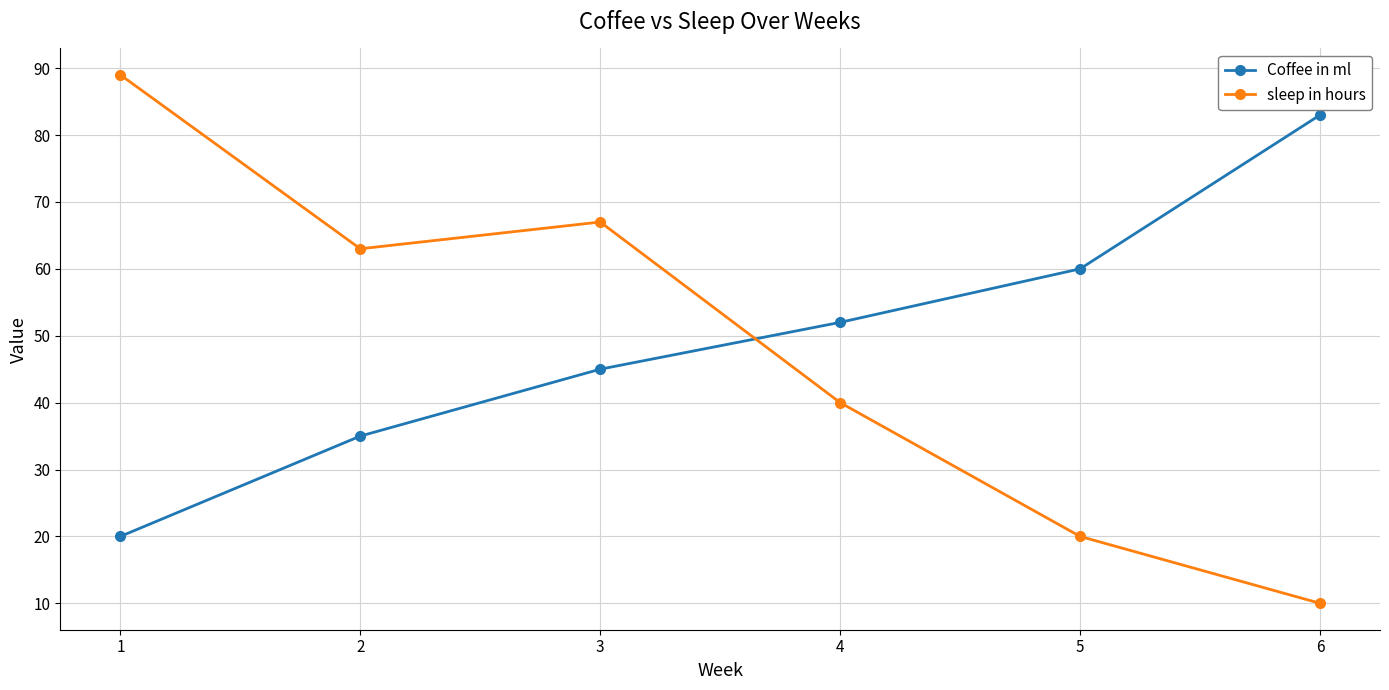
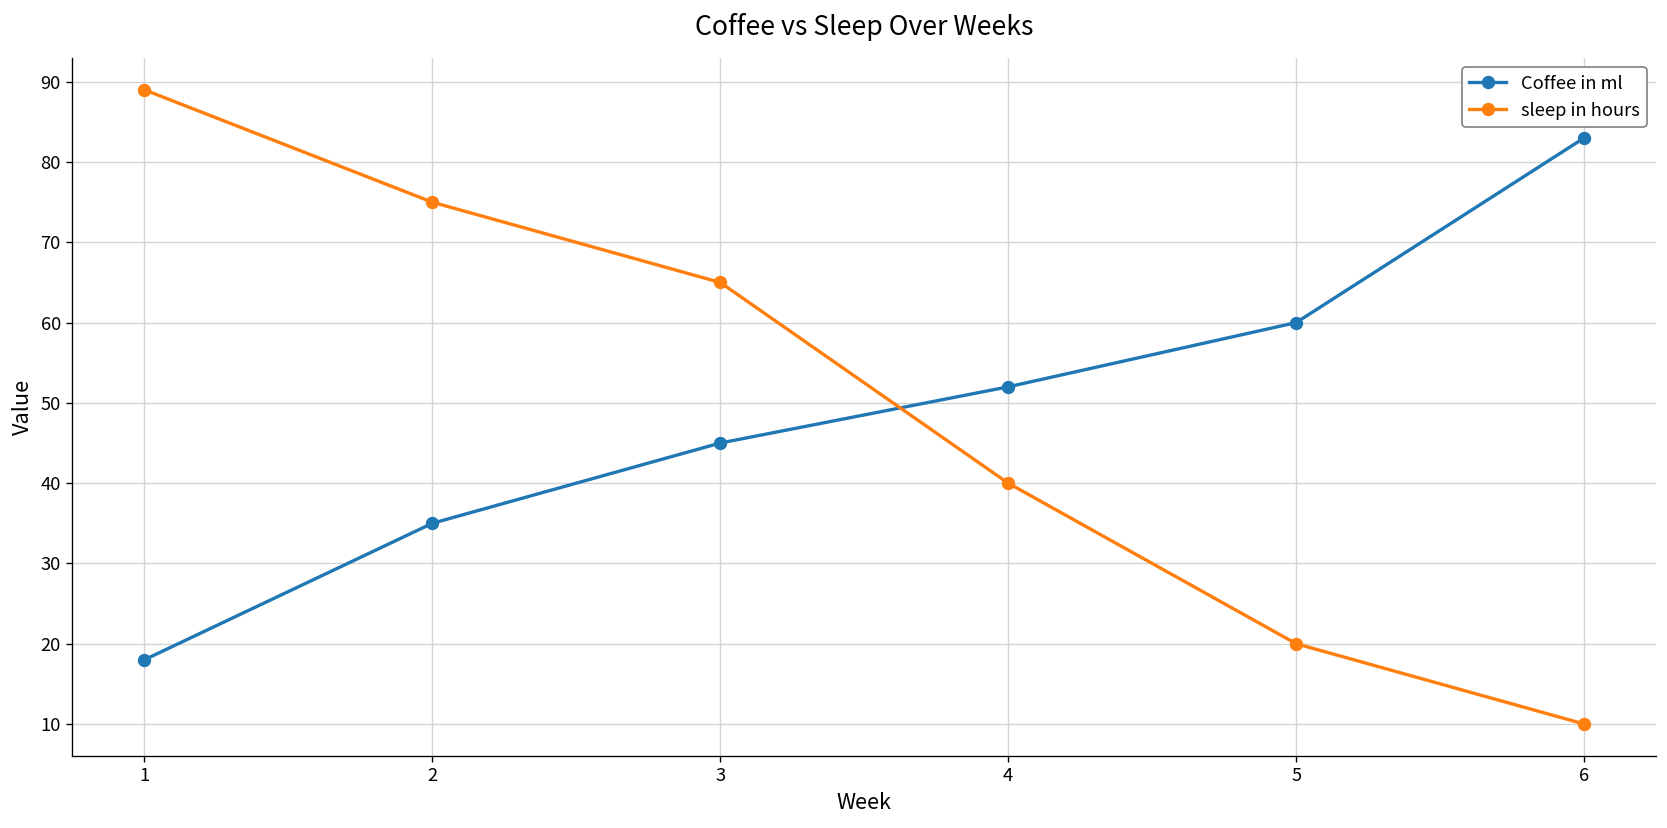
  {
    "Coffee in ml": {
-     "1": 20,
+     "1": 18,
      "2": 35,
      "3": 45,
      "4": 52,
      "5": 60,
      "6": 83
    },
    "sleep in hours": {
      "1": 89,
-     "2": 63,
-     "3": 67,
+     "2": 75,
+     "3": 65,
      "4": 40,
      "5": 20,
      "6": 10
    }
  }
